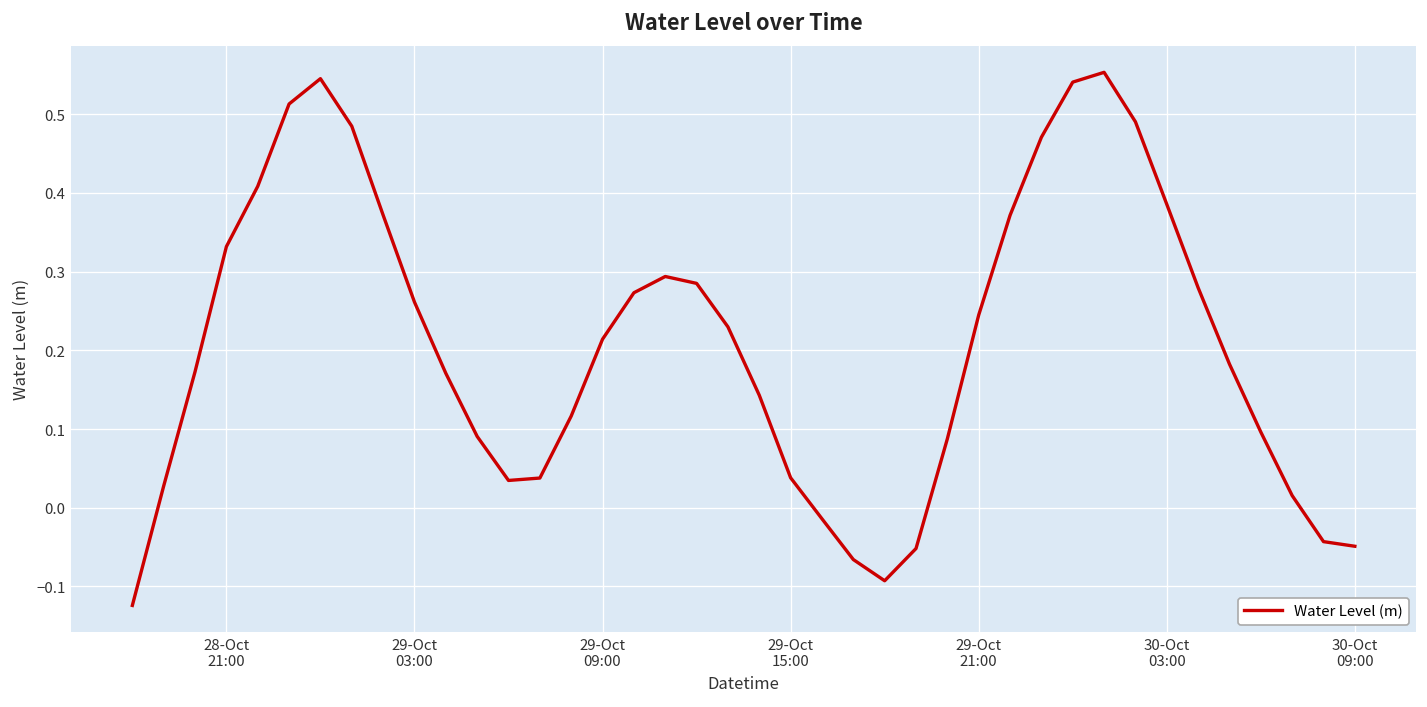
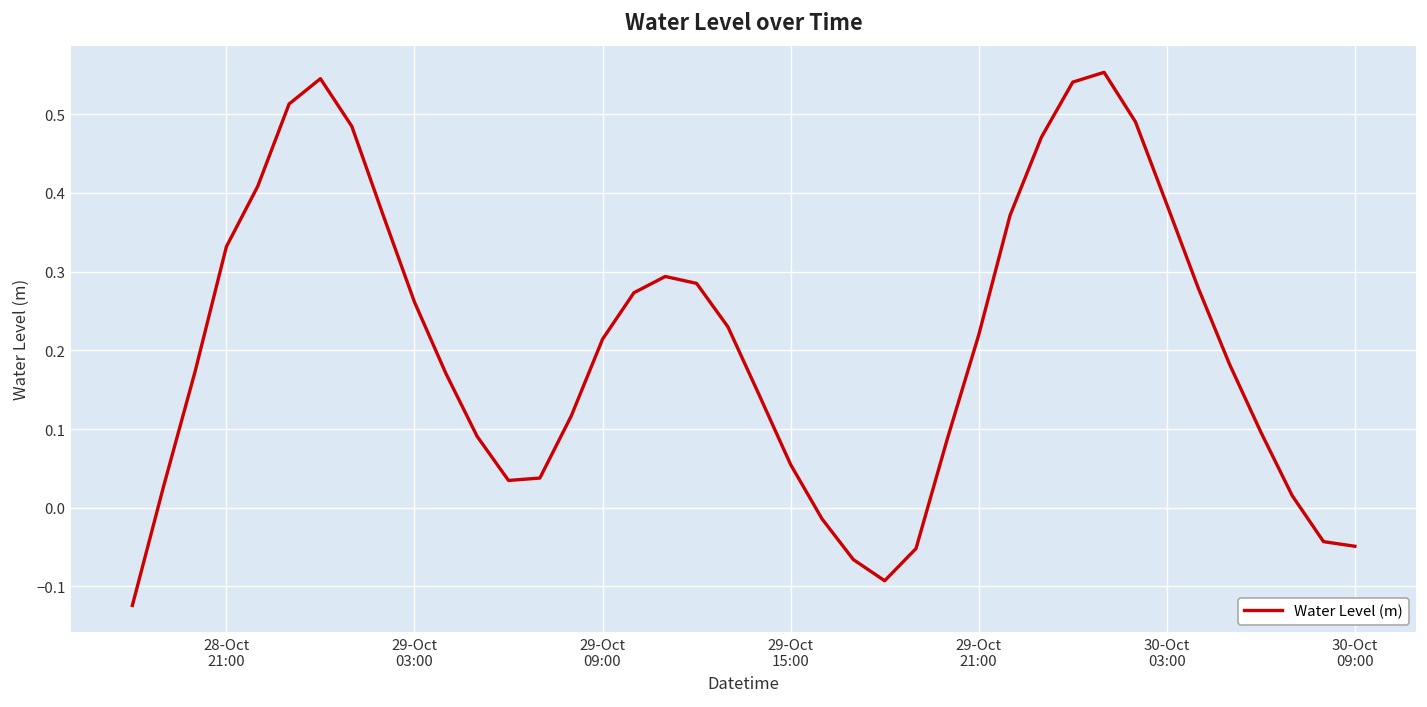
  {
    "28-Oct 21:00": 0.33,
    "29-Oct 03:00": 0.26,
    "29-Oct 09:00": 0.21,
-   "29-Oct 15:00": 0.04,
-   "29-Oct 21:00": 0.24,
+   "29-Oct 15:00": 0.05,
+   "29-Oct 21:00": 0.22,
    "30-Oct 03:00": 0.39,
    "30-Oct 09:00": -0.05
  }
